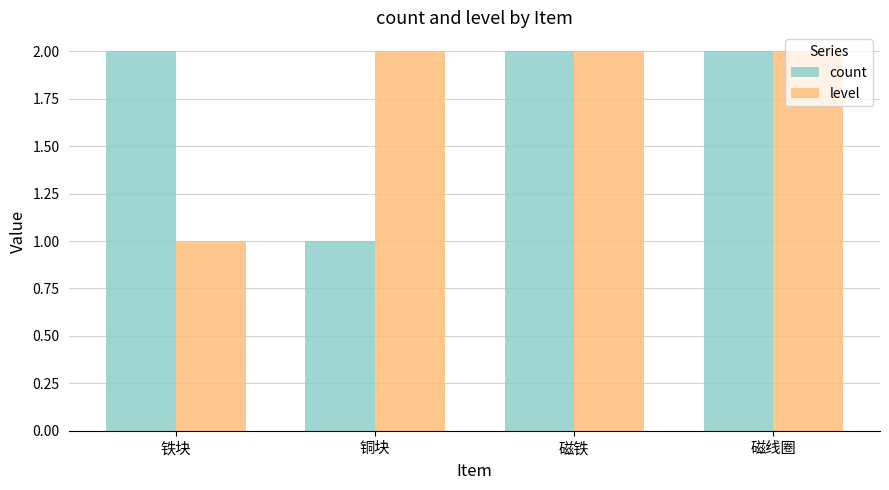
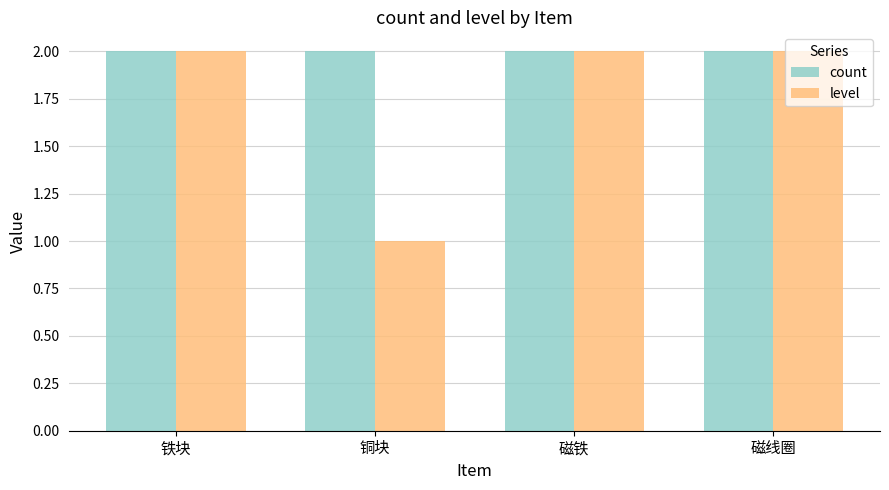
  {
    "count": {
      "铁块": 2,
-     "铜块": 1,
+     "铜块": 2,
      "磁铁": 2,
      "磁线圈": 2
    },
    "level": {
-     "铁块": 1,
-     "铜块": 2,
+     "铁块": 2,
+     "铜块": 1,
      "磁铁": 2
    }
  }
